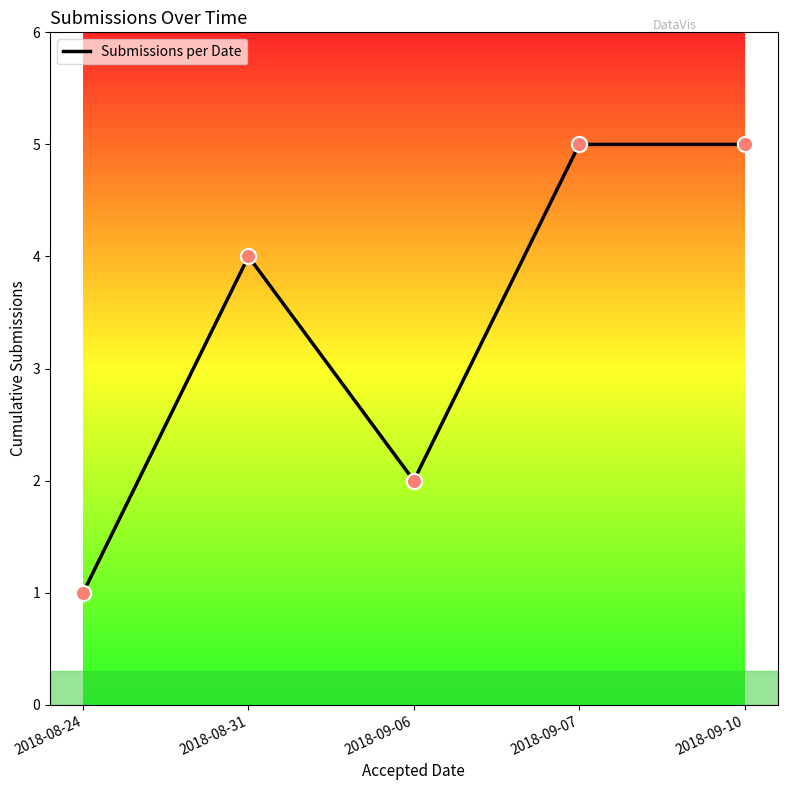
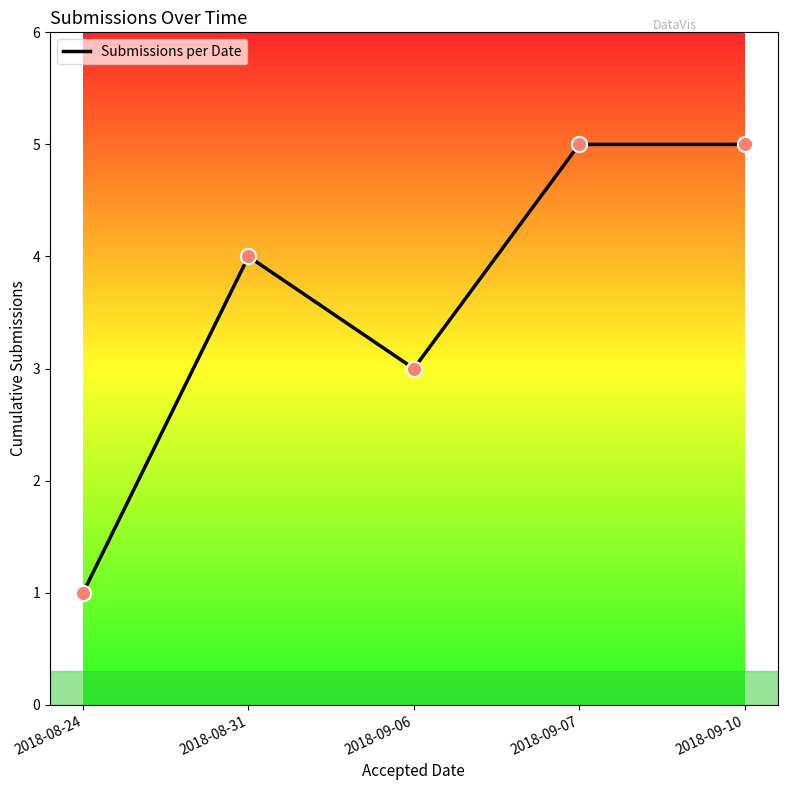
  {
    "2018-08-24": 1,
    "2018-08-31": 4,
-   "2018-09-06": 2,
+   "2018-09-06": 3,
    "2018-09-07": 5,
    "2018-09-10": 5
  }
